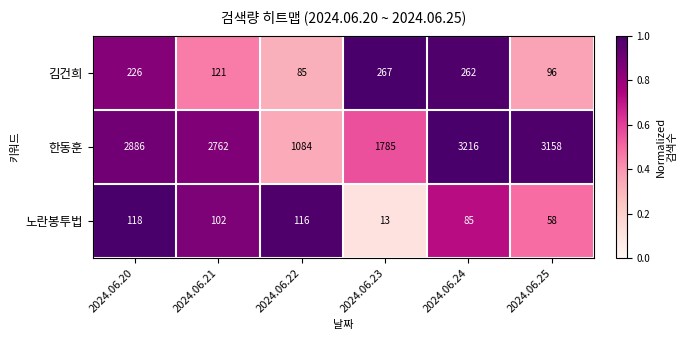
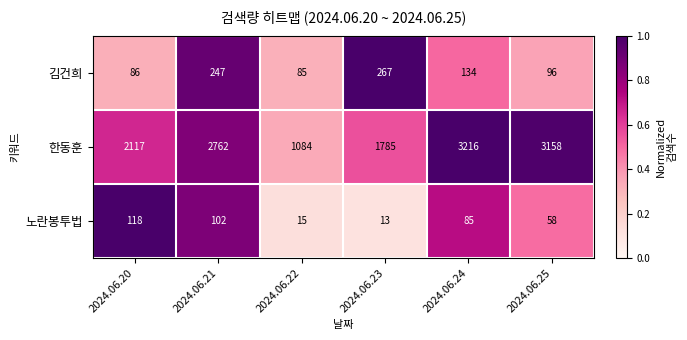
  {
    "김건희": {
-     "2024.06.20": 226,
-     "2024.06.21": 121,
+     "2024.06.20": 86,
+     "2024.06.21": 247,
      "2024.06.22": 85,
      "2024.06.23": 267,
-     "2024.06.24": 262,
+     "2024.06.24": 134,
      "2024.06.25": 96
    },
    "한동훈": {
-     "2024.06.20": 2886,
+     "2024.06.20": 2117,
      "2024.06.21": 2762,
      "2024.06.22": 1084,
      "2024.06.23": 1785,
      "2024.06.24": 3216,
      "2024.06.25": 3158
    },
    "노란봉투법": {
      "2024.06.20": 118,
      "2024.06.21": 102,
-     "2024.06.22": 116,
+     "2024.06.22": 15,
      "2024.06.23": 13,
      "2024.06.24": 85,
      "2024.06.25": 58
    }
  }
